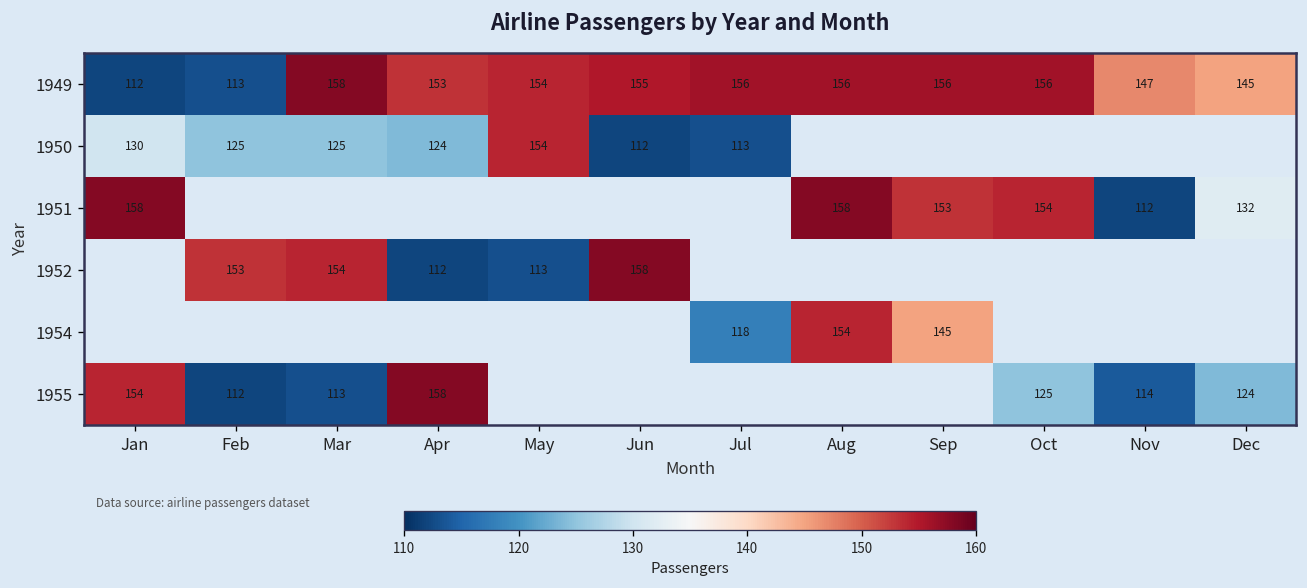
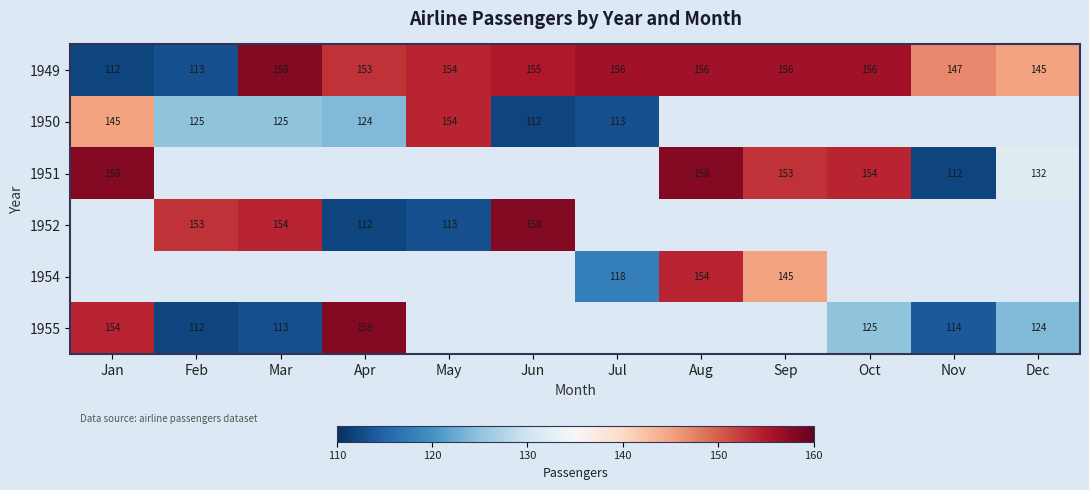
  {
    "1949": {
      "Jan": 112,
      "Feb": 113,
      "Mar": 158,
      "Apr": 153,
      "May": 154,
      "Jun": 155,
      "Jul": 156,
      "Aug": 156,
      "Sep": 156,
      "Oct": 156,
      "Nov": 147,
      "Dec": 145
    },
    "1950": {
-     "Jan": 130,
+     "Jan": 145,
      "Feb": 125,
      "Mar": 125,
      "Apr": 124,
      "May": 154,
      "Jun": 112,
      "Jul": 113
    },
    "1951": {
      "Jan": 158,
      "Aug": 158,
      "Sep": 153,
      "Oct": 154,
      "Nov": 112,
      "Dec": 132
    },
    "1952": {
      "Feb": 153,
      "Mar": 154,
      "Apr": 112,
      "May": 113,
      "Jun": 158
    },
    "1954": {
      "Jul": 118,
      "Aug": 154,
      "Sep": 145
    },
    "1955": {
      "Jan": 154,
      "Feb": 112,
      "Mar": 113,
      "Apr": 158,
      "Oct": 125,
      "Nov": 114,
      "Dec": 124
    }
  }
